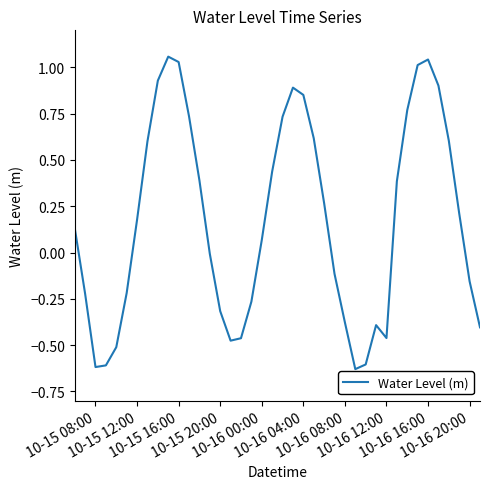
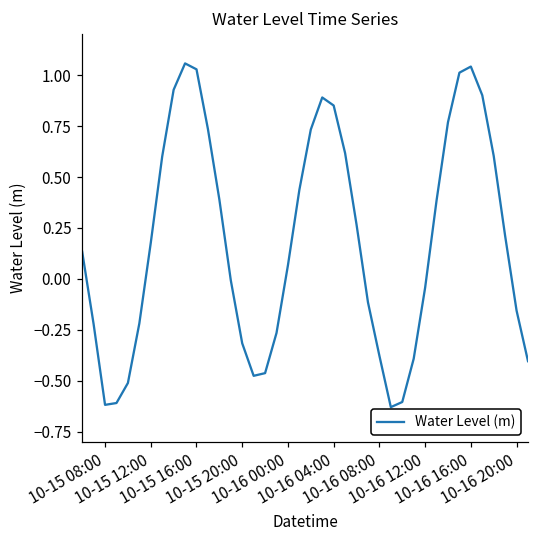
  {
    "10-15 08:00": -0.62,
    "10-15 12:00": 0.18,
    "10-15 16:00": 1.03,
    "10-15 20:00": -0.32,
    "10-16 00:00": 0.07,
    "10-16 04:00": 0.85,
    "10-16 08:00": -0.38,
-   "10-16 12:00": -0.46,
+   "10-16 12:00": -0.04,
    "10-16 16:00": 1.04,
    "10-16 20:00": -0.16
  }
